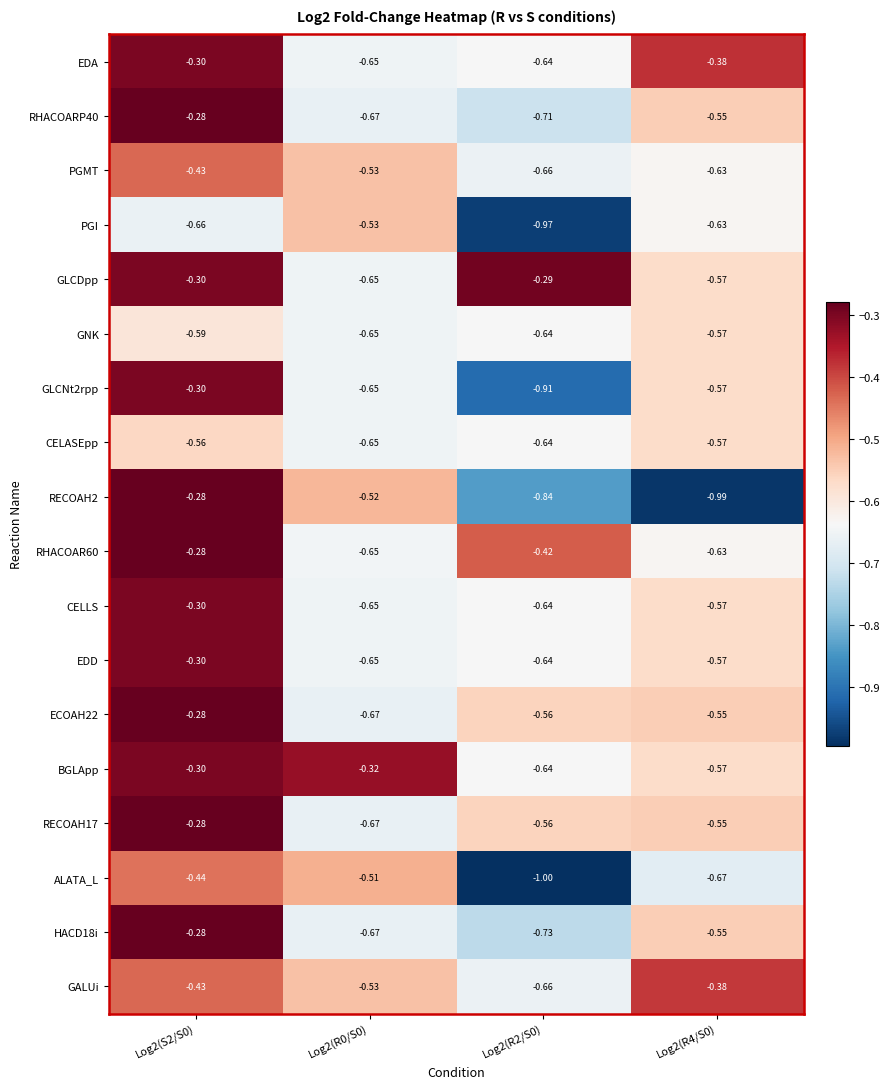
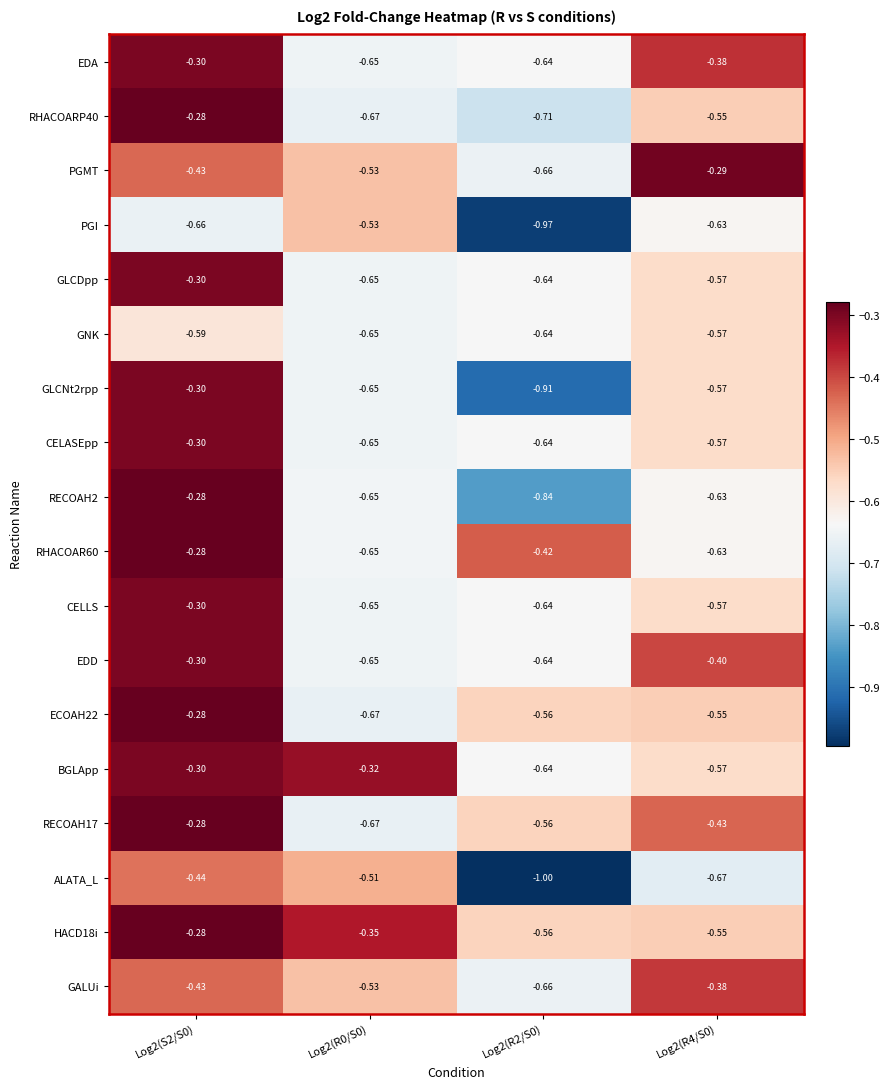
  {
    "EDA": {
      "Log2(S2/S0)": -0.30,
      "Log2(R0/S0)": -0.65,
      "Log2(R2/S0)": -0.64,
      "Log2(R4/S0)": -0.38
    },
    "RHACOARP40": {
      "Log2(S2/S0)": -0.28,
      "Log2(R0/S0)": -0.67,
      "Log2(R2/S0)": -0.71,
      "Log2(R4/S0)": -0.55
    },
    "PGMT": {
      "Log2(S2/S0)": -0.43,
      "Log2(R0/S0)": -0.53,
      "Log2(R2/S0)": -0.66,
-     "Log2(R4/S0)": -0.63
+     "Log2(R4/S0)": -0.29
    },
    "PGI": {
      "Log2(S2/S0)": -0.66,
      "Log2(R0/S0)": -0.53,
      "Log2(R2/S0)": -0.97,
      "Log2(R4/S0)": -0.63
    },
    "GLCDpp": {
      "Log2(S2/S0)": -0.30,
      "Log2(R0/S0)": -0.65,
-     "Log2(R2/S0)": -0.29,
+     "Log2(R2/S0)": -0.64,
      "Log2(R4/S0)": -0.57
    },
    "GNK": {
      "Log2(S2/S0)": -0.59,
      "Log2(R0/S0)": -0.65,
      "Log2(R2/S0)": -0.64,
      "Log2(R4/S0)": -0.57
    },
    "GLCNt2rpp": {
      "Log2(S2/S0)": -0.30,
      "Log2(R0/S0)": -0.65,
      "Log2(R2/S0)": -0.91,
      "Log2(R4/S0)": -0.57
    },
    "CELASEpp": {
-     "Log2(S2/S0)": -0.56,
+     "Log2(S2/S0)": -0.30,
      "Log2(R0/S0)": -0.65,
      "Log2(R2/S0)": -0.64,
      "Log2(R4/S0)": -0.57
    },
    "RECOAH2": {
      "Log2(S2/S0)": -0.28,
-     "Log2(R0/S0)": -0.52,
+     "Log2(R0/S0)": -0.65,
      "Log2(R2/S0)": -0.84,
-     "Log2(R4/S0)": -0.99
+     "Log2(R4/S0)": -0.63
    },
    "RHACOAR60": {
      "Log2(S2/S0)": -0.28,
      "Log2(R0/S0)": -0.65,
      "Log2(R2/S0)": -0.42,
      "Log2(R4/S0)": -0.63
    },
    "CELLS": {
      "Log2(S2/S0)": -0.30,
      "Log2(R0/S0)": -0.65,
      "Log2(R2/S0)": -0.64,
      "Log2(R4/S0)": -0.57
    },
    "EDD": {
      "Log2(S2/S0)": -0.30,
      "Log2(R0/S0)": -0.65,
      "Log2(R2/S0)": -0.64,
-     "Log2(R4/S0)": -0.57
+     "Log2(R4/S0)": -0.40
    },
    "ECOAH22": {
      "Log2(S2/S0)": -0.28,
      "Log2(R0/S0)": -0.67,
      "Log2(R2/S0)": -0.56,
      "Log2(R4/S0)": -0.55
    },
    "BGLApp": {
      "Log2(S2/S0)": -0.30,
      "Log2(R0/S0)": -0.32,
      "Log2(R2/S0)": -0.64,
      "Log2(R4/S0)": -0.57
    },
    "RECOAH17": {
      "Log2(S2/S0)": -0.28,
      "Log2(R0/S0)": -0.67,
      "Log2(R2/S0)": -0.56,
-     "Log2(R4/S0)": -0.55
+     "Log2(R4/S0)": -0.43
    },
    "ALATA_L": {
      "Log2(S2/S0)": -0.44,
      "Log2(R0/S0)": -0.51,
      "Log2(R2/S0)": -1.00,
      "Log2(R4/S0)": -0.67
    },
    "HACD18i": {
      "Log2(S2/S0)": -0.28,
-     "Log2(R0/S0)": -0.67,
-     "Log2(R2/S0)": -0.73,
+     "Log2(R0/S0)": -0.35,
+     "Log2(R2/S0)": -0.56,
      "Log2(R4/S0)": -0.55
    },
    "GALUi": {
      "Log2(S2/S0)": -0.43,
      "Log2(R0/S0)": -0.53,
      "Log2(R2/S0)": -0.66,
      "Log2(R4/S0)": -0.38
    }
  }
